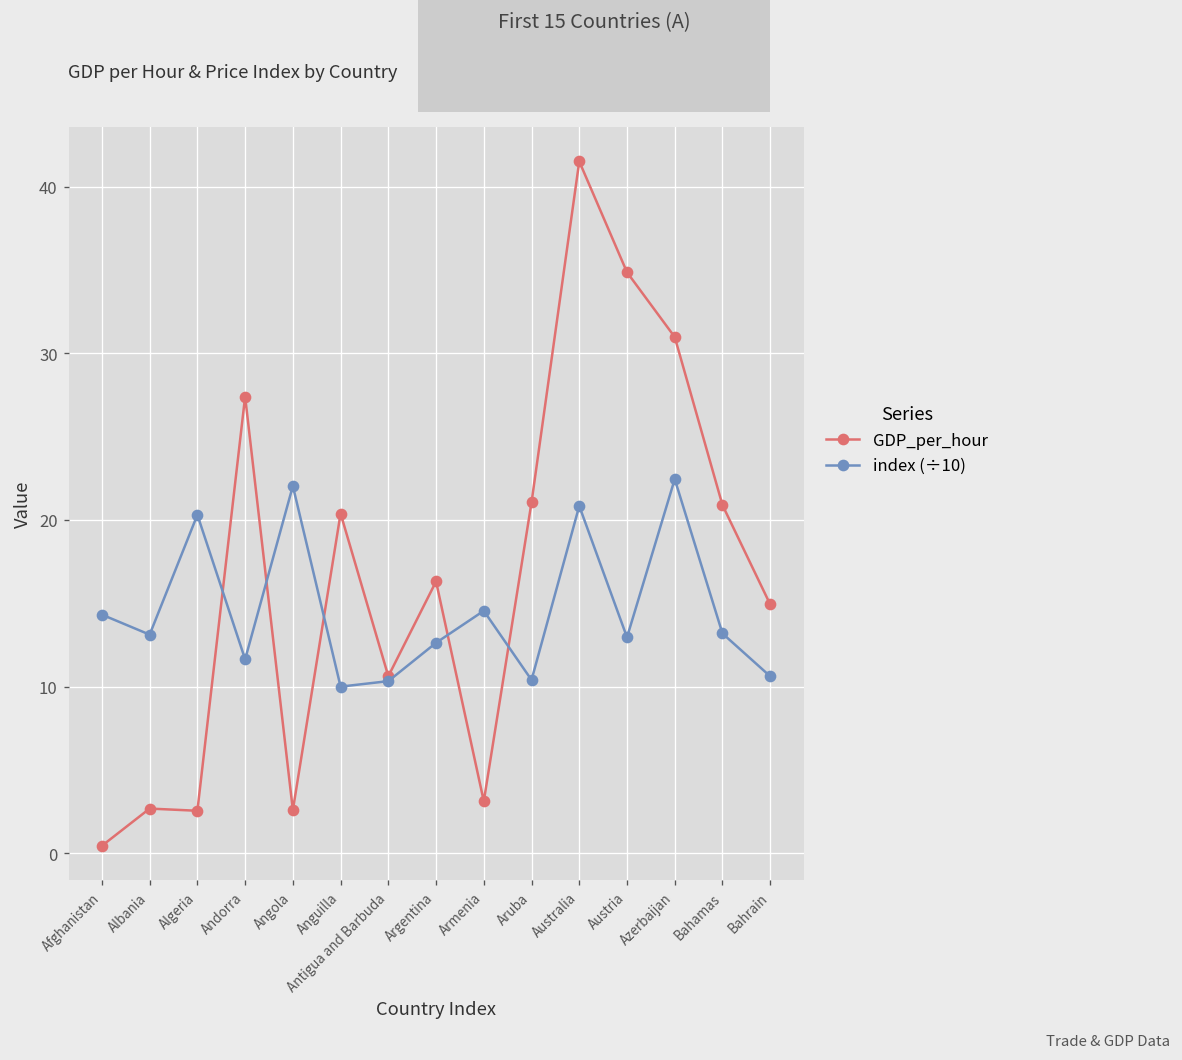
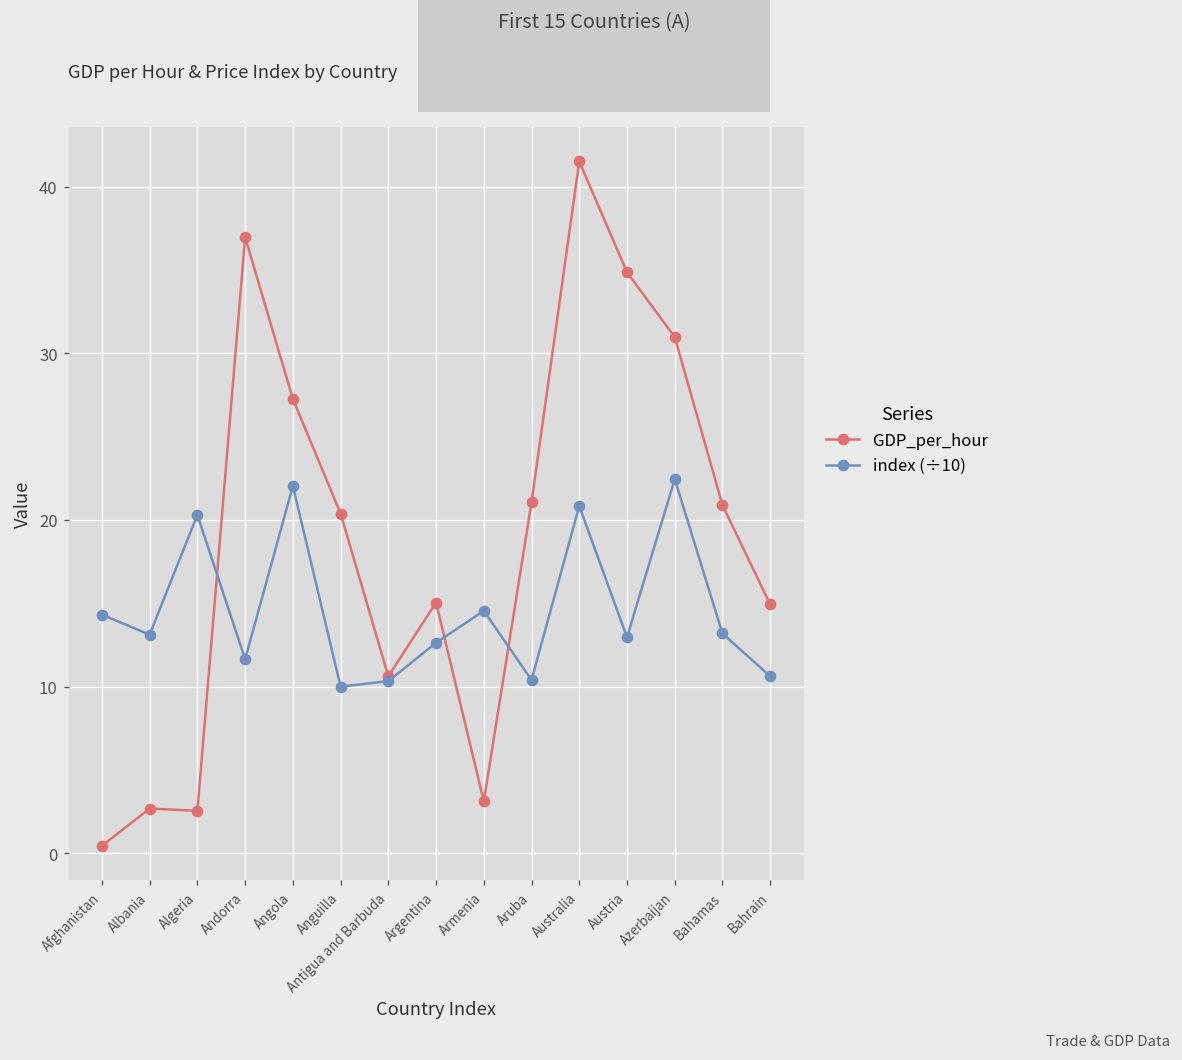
  {
    "GDP_per_hour": {
      "Afghanistan": 0.5,
      "Albania": 2.7,
      "Algeria": 2.6,
-     "Andorra": 27.4,
-     "Angola": 2.6,
+     "Andorra": 37.0,
+     "Angola": 27.3,
      "Anguilla": 20.4,
      "Antigua and Barbuda": 10.6,
-     "Argentina": 16.3,
+     "Argentina": 15.0,
      "Armenia": 3.1,
      "Aruba": 21.1,
      "Australia": 41.5,
      "Austria": 34.9,
      "Azerbaijan": 31.0,
      "Bahamas": 20.9,
      "Bahrain": 14.9
    },
    "index (÷10)": {
      "Afghanistan": 14.3,
      "Albania": 13.1,
      "Algeria": 20.3,
      "Andorra": 11.6,
      "Angola": 22.0,
      "Anguilla": 10.0,
      "Antigua and Barbuda": 10.3,
      "Argentina": 12.6,
      "Armenia": 14.6,
      "Aruba": 10.4,
      "Australia": 20.8,
      "Austria": 13.0,
      "Azerbaijan": 22.5,
      "Bahamas": 13.2,
      "Bahrain": 10.6
    }
  }
